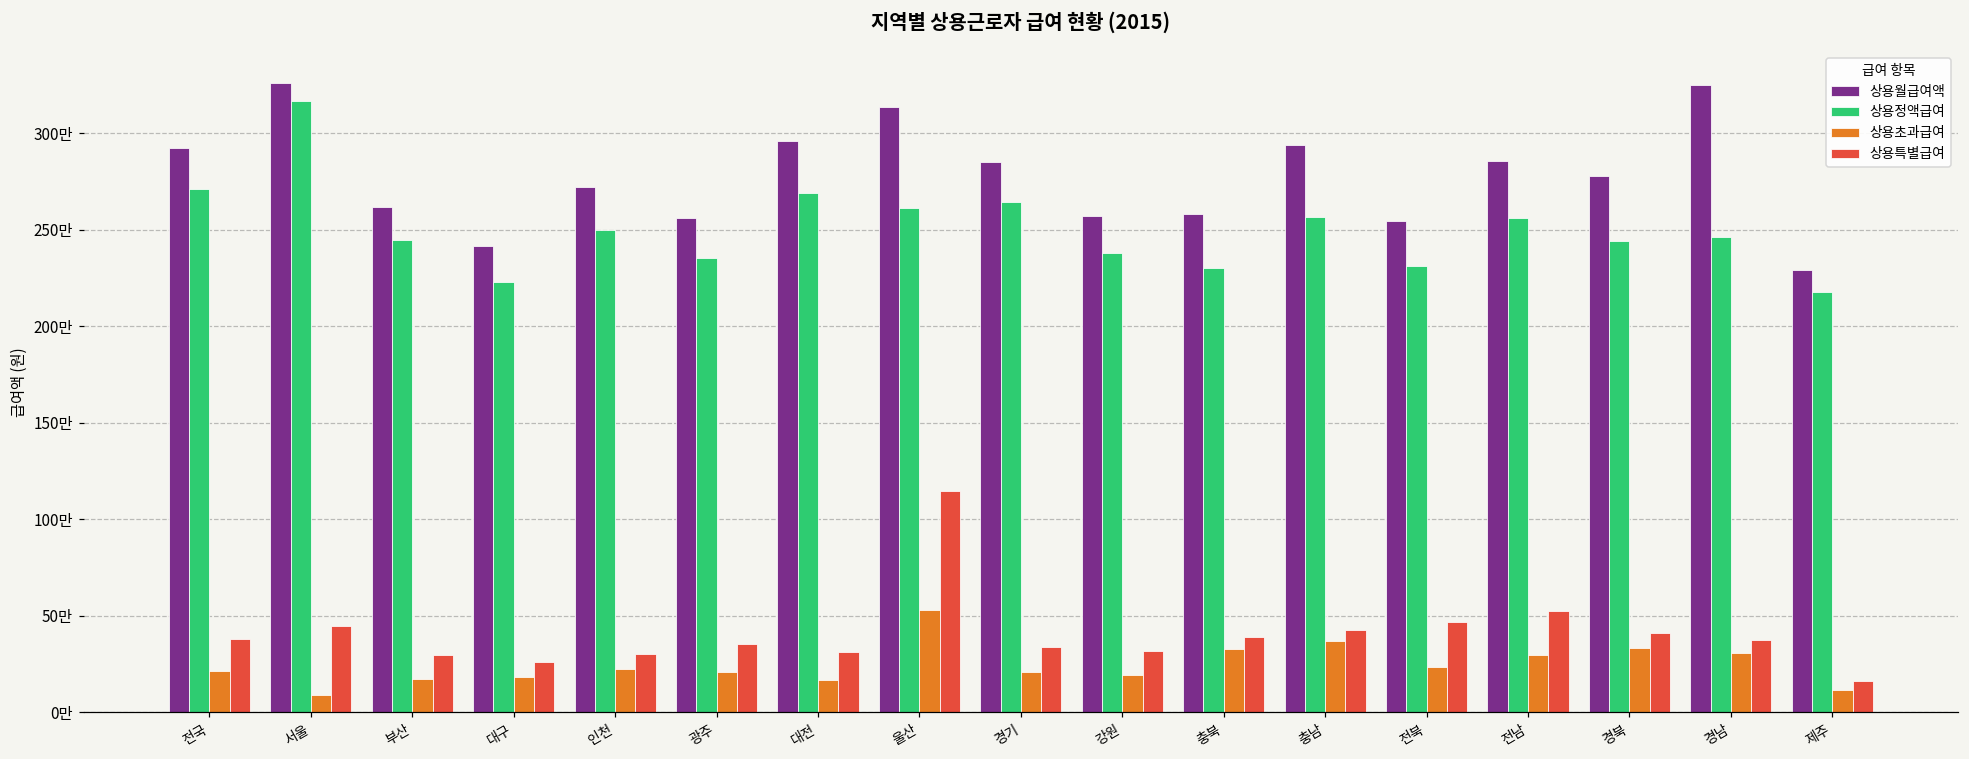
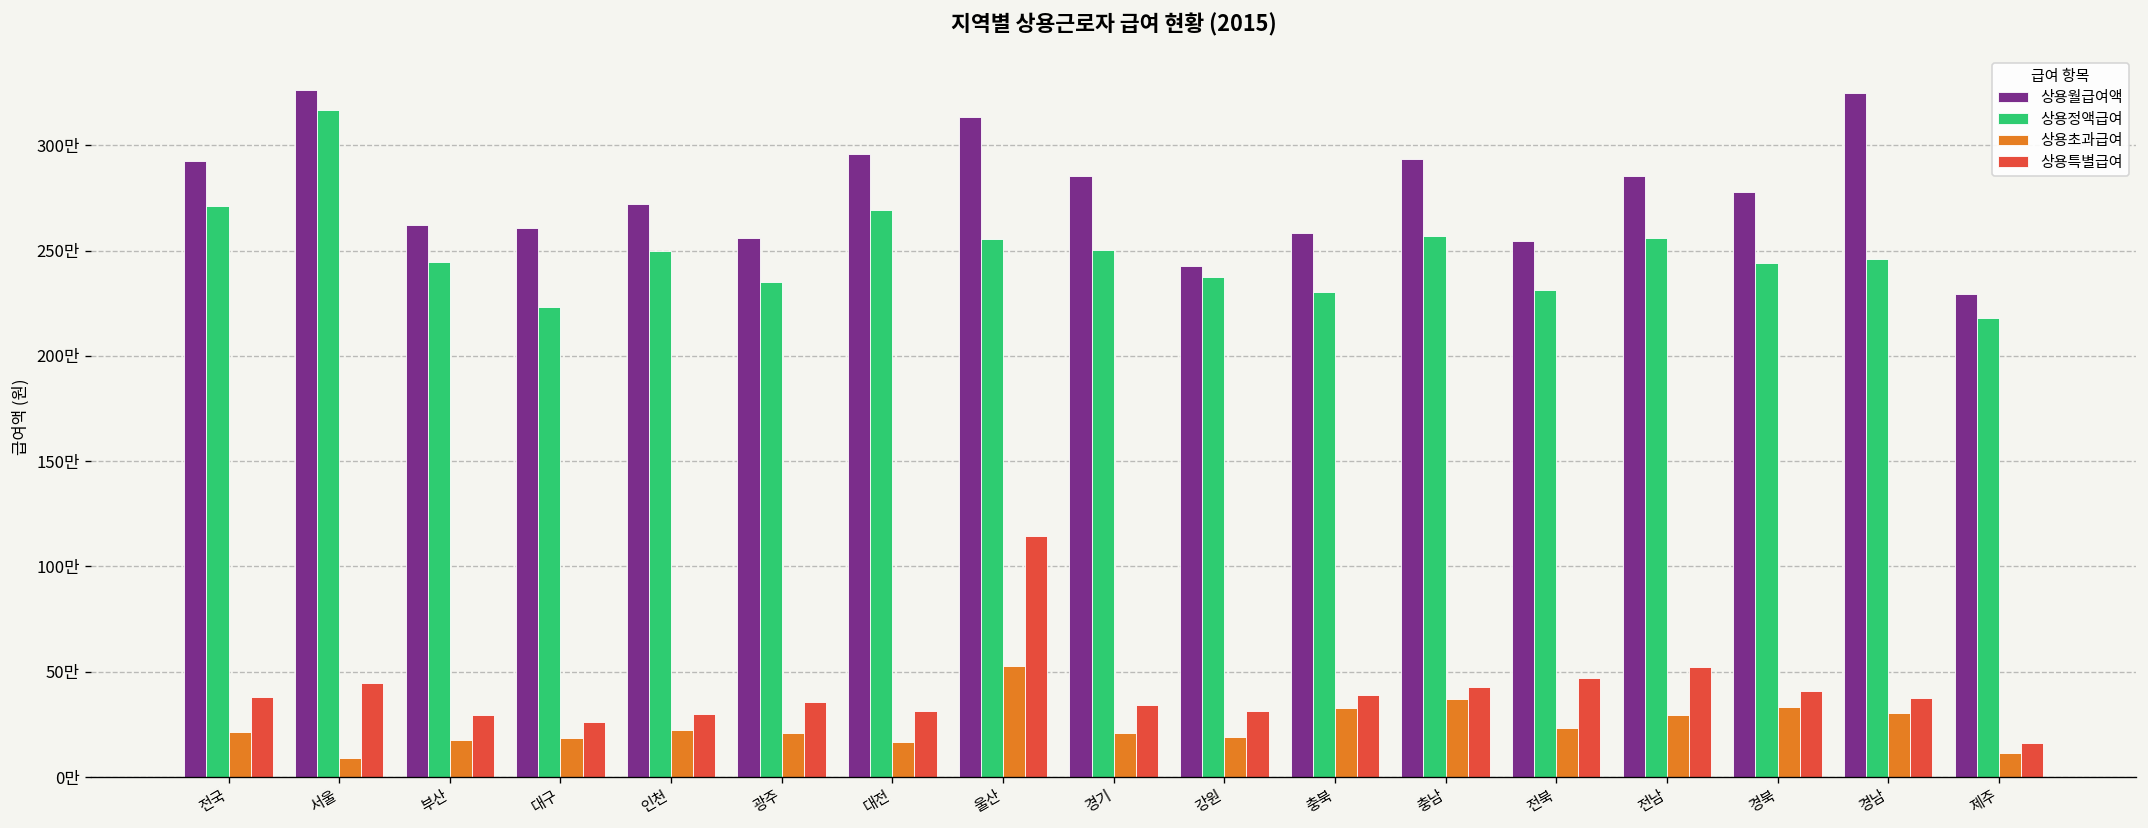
  {
    "상용월급여액": {
      "전국": "293만",
      "서울": "326만",
      "부산": "262만",
-     "대구": "242만",
+     "대구": "261만",
      "인천": "272만",
      "광주": "256만",
      "대전": "296만",
      "울산": "313만",
      "경기": "285만",
-     "강원": "257만",
+     "강원": "243만",
      "충북": "258만",
      "충남": "294만",
      "전북": "255만",
      "전남": "286만",
      "경북": "278만",
      "경남": "325만",
      "제주": "229만"
    },
    "상용정액급여": {
      "전국": "271만",
      "서울": "317만",
      "부산": "245만",
      "대구": "223만",
      "인천": "250만",
      "광주": "235만",
      "대전": "269만",
-     "울산": "261만",
-     "경기": "264만",
+     "울산": "256만",
+     "경기": "250만",
      "강원": "238만",
      "충북": "230만",
      "충남": "257만",
      "전북": "231만",
      "전남": "256만",
      "경북": "244만",
      "경남": "246만",
      "제주": "218만"
    }
  }
